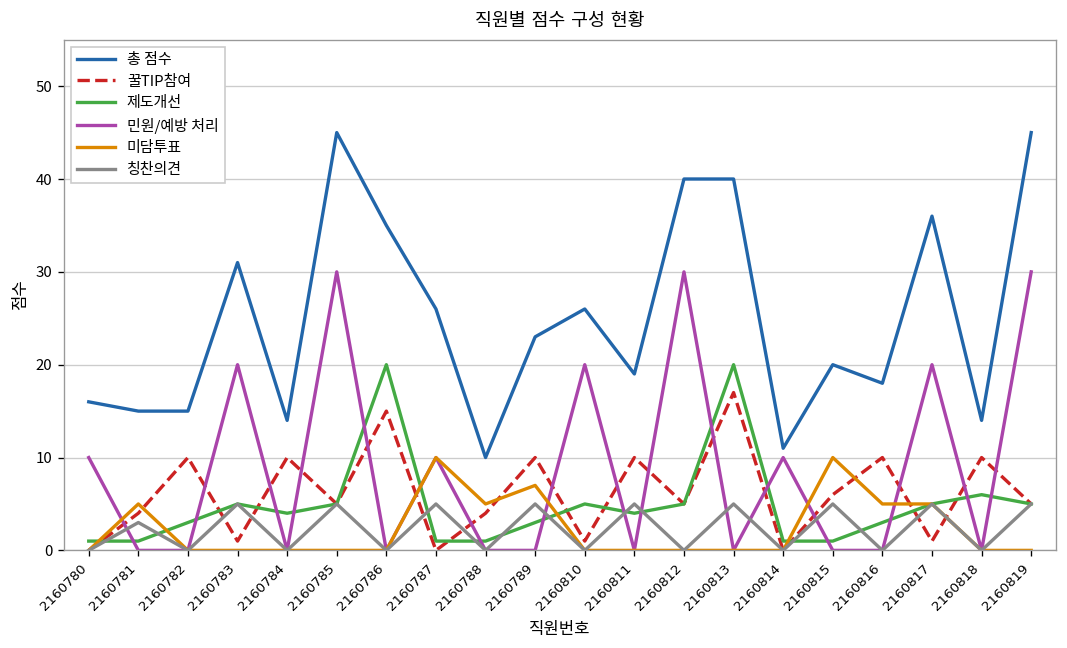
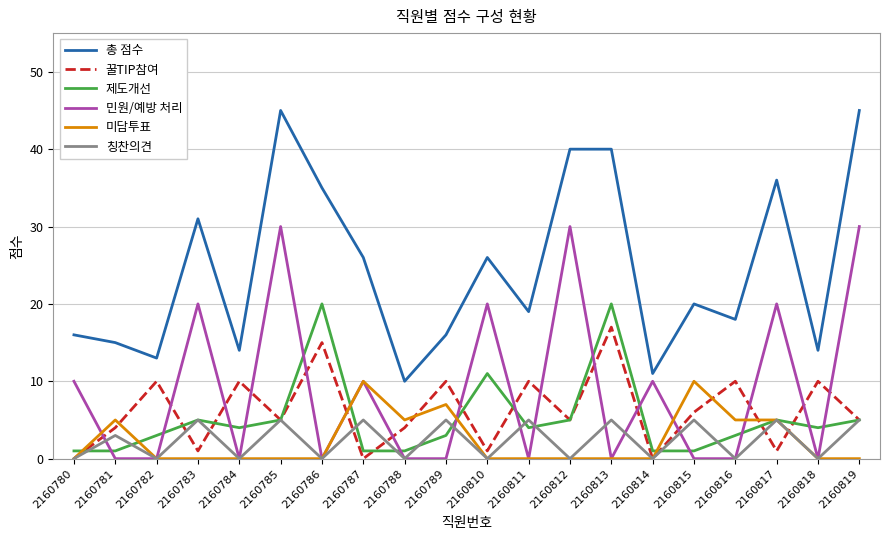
  {
    "총 점수": {
      "2160780": 16,
      "2160781": 15,
-     "2160782": 15,
+     "2160782": 13,
      "2160783": 31,
      "2160784": 14,
      "2160785": 45,
      "2160786": 35,
      "2160787": 26,
      "2160788": 10,
-     "2160789": 23,
+     "2160789": 16,
      "2160810": 26,
      "2160811": 19,
      "2160812": 40,
      "2160813": 40,
      "2160814": 11,
      "2160815": 20,
      "2160816": 18,
      "2160817": 36,
      "2160818": 14,
      "2160819": 45
    },
    "꿀TIP참여": {
      "2160781": 4,
      "2160782": 10,
      "2160783": 1,
      "2160784": 10,
      "2160786": 15,
      "2160787": 0,
      "2160788": 4,
      "2160789": 10,
      "2160810": 1,
      "2160811": 10,
      "2160813": 17,
      "2160815": 6,
      "2160816": 10,
      "2160817": 1,
      "2160818": 10
    },
    "제도개선": {
      "2160780": 1,
      "2160781": 1,
      "2160782": 3,
      "2160784": 4,
      "2160786": 20,
      "2160787": 1,
      "2160788": 1,
      "2160789": 3,
-     "2160810": 5,
+     "2160810": 11,
      "2160811": 4,
      "2160813": 20,
      "2160814": 1,
      "2160815": 1,
      "2160816": 3,
-     "2160818": 6
+     "2160818": 4
    },
    "민원/예방 처리": {
      "2160780": 10,
      "2160781": 0,
      "2160783": 20,
      "2160785": 30,
      "2160789": 0,
      "2160810": 20,
      "2160812": 30,
      "2160814": 10,
      "2160815": 0,
      "2160817": 20,
      "2160819": 30
    },
    "미담투표": {
      "2160781": 5,
      "2160783": 0,
      "2160785": 0,
      "2160788": 5,
      "2160789": 7,
      "2160815": 10,
      "2160816": 5,
      "2160819": 0
    },
    "칭찬의견": {
      "2160781": 3,
      "2160787": 5,
      "2160789": 5,
      "2160811": 5,
      "2160813": 5,
      "2160815": 5
    }
  }
